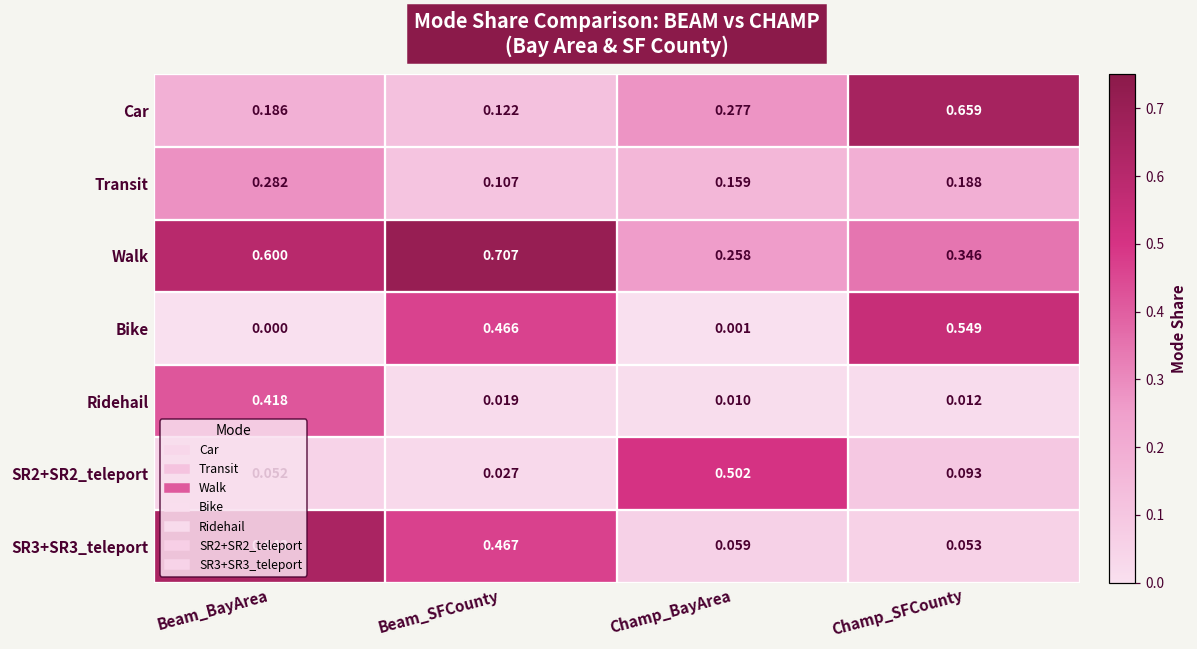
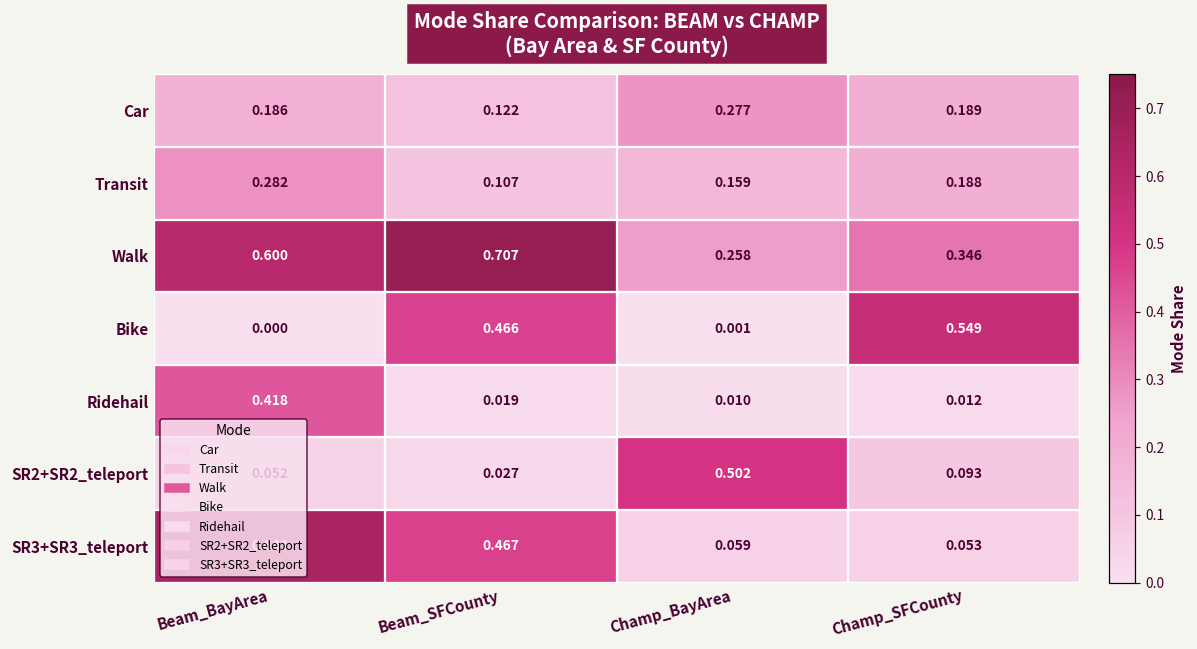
  {
    "Car": {
      "Beam_BayArea": 0.186,
      "Beam_SFCounty": 0.122,
      "Champ_BayArea": 0.277,
-     "Champ_SFCounty": 0.659
+     "Champ_SFCounty": 0.189
    },
    "Transit": {
      "Beam_BayArea": 0.282,
      "Beam_SFCounty": 0.107,
      "Champ_BayArea": 0.159,
      "Champ_SFCounty": 0.188
    },
    "Walk": {
      "Beam_BayArea": 0.600,
      "Beam_SFCounty": 0.707,
      "Champ_BayArea": 0.258,
      "Champ_SFCounty": 0.346
    },
    "Bike": {
      "Beam_BayArea": 0.000,
      "Beam_SFCounty": 0.466,
      "Champ_BayArea": 0.001,
      "Champ_SFCounty": 0.549
    },
    "Ridehail": {
      "Beam_BayArea": 0.418,
      "Beam_SFCounty": 0.019,
      "Champ_BayArea": 0.010,
      "Champ_SFCounty": 0.012
    },
    "SR2+SR2_teleport": {
      "Beam_SFCounty": 0.027,
      "Champ_BayArea": 0.502,
      "Champ_SFCounty": 0.093
    },
    "SR3+SR3_teleport": {
      "Beam_SFCounty": 0.467,
      "Champ_BayArea": 0.059,
      "Champ_SFCounty": 0.053
    }
  }
